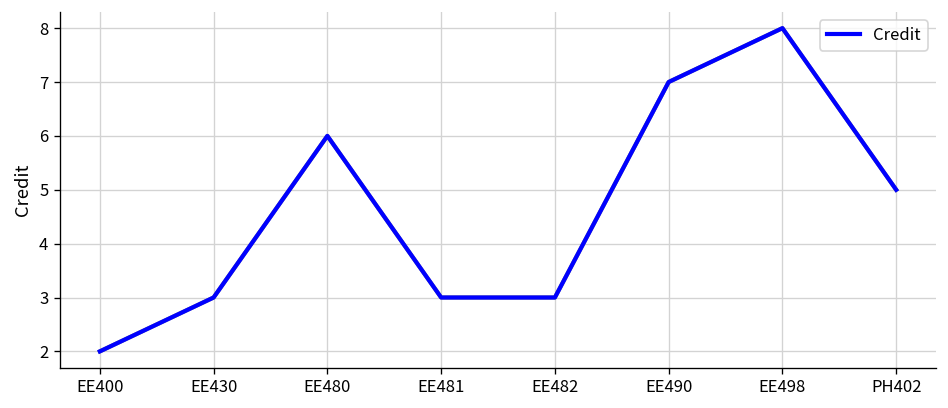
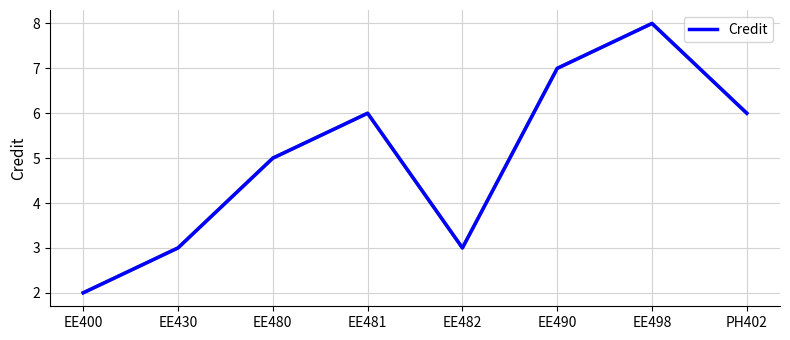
  {
    "EE400": 2,
    "EE430": 3,
-   "EE480": 6,
-   "EE481": 3,
+   "EE480": 5,
+   "EE481": 6,
    "EE482": 3,
    "EE490": 7,
    "EE498": 8,
-   "PH402": 5
+   "PH402": 6
  }
